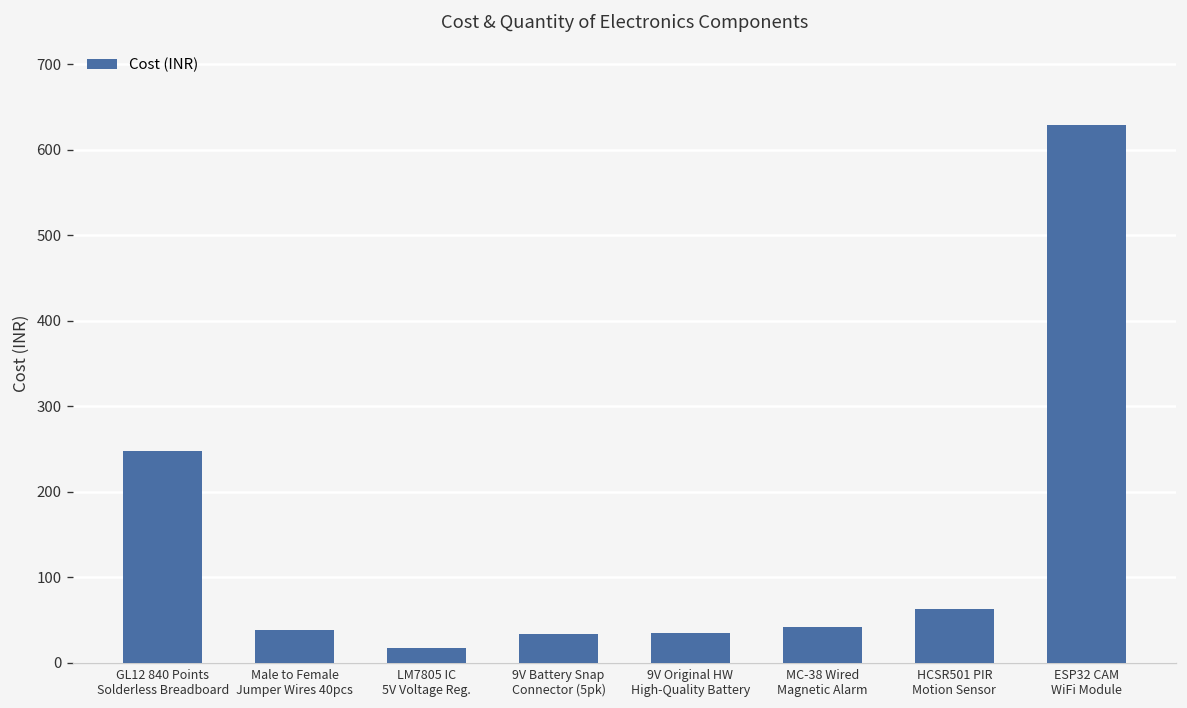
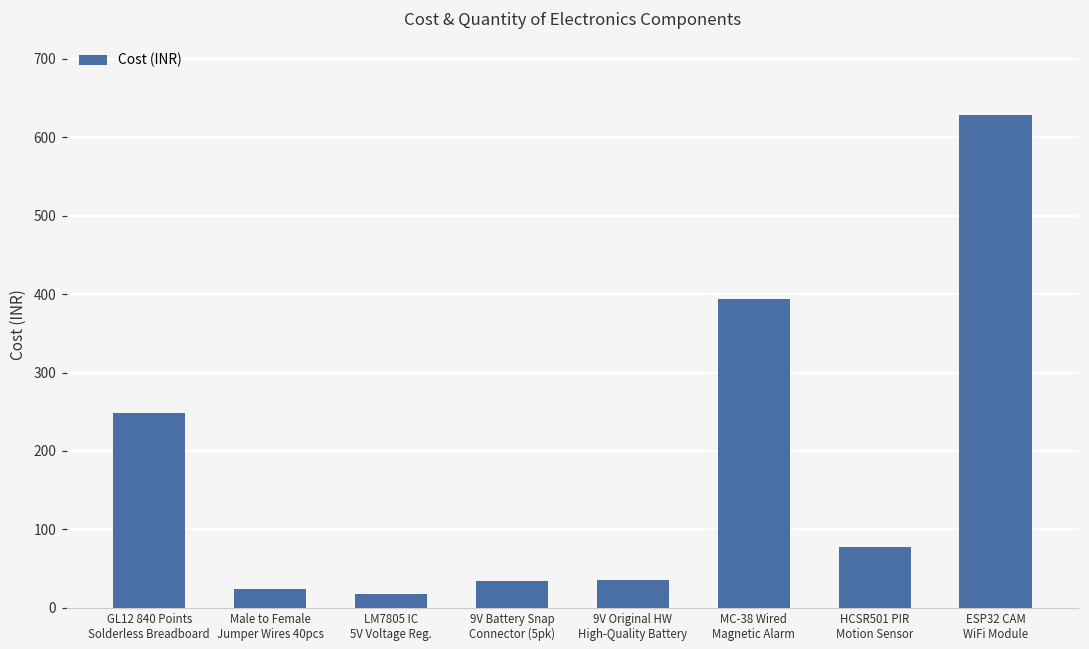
  {
    "GL12 840 Points Solderless Breadboard": 250,
-   "Male to Female Jumper Wires 40pcs": 40,
+   "Male to Female Jumper Wires 40pcs": 20,
    "LM7805 IC 5V Voltage Reg.": 20,
    "9V Battery Snap Connector (5pk)": 30,
    "9V Original HW High-Quality Battery": 40,
-   "MC-38 Wired Magnetic Alarm": 40,
-   "HCSR501 PIR Motion Sensor": 60,
+   "MC-38 Wired Magnetic Alarm": 390,
+   "HCSR501 PIR Motion Sensor": 80,
    "ESP32 CAM WiFi Module": 630
  }
